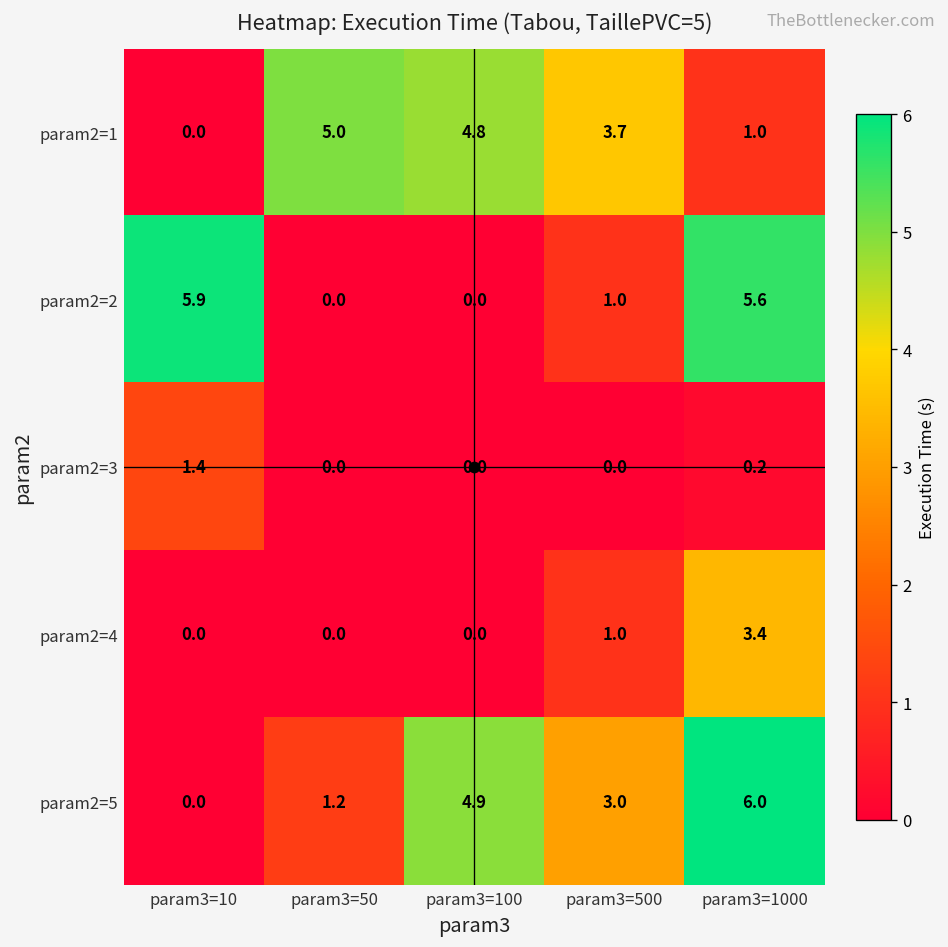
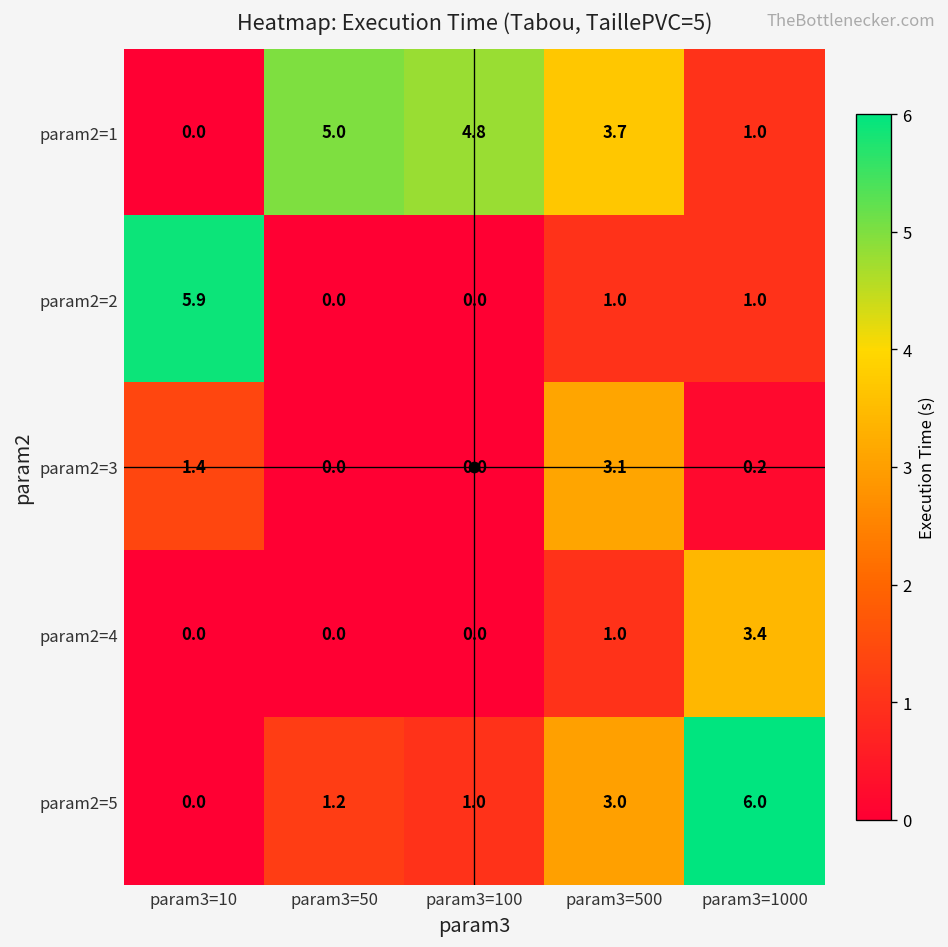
  {
    "param2=1": {
      "param3=10": 0.0,
      "param3=50": 5.0,
      "param3=100": 4.8,
      "param3=500": 3.7,
      "param3=1000": 1.0
    },
    "param2=2": {
      "param3=10": 5.9,
      "param3=50": 0.0,
      "param3=100": 0.0,
      "param3=500": 1.0,
-     "param3=1000": 5.6
+     "param3=1000": 1.0
    },
    "param2=3": {
      "param3=10": 1.4,
      "param3=50": 0.0,
-     "param3=500": 0.0,
+     "param3=500": 3.1,
      "param3=1000": 0.2
    },
    "param2=4": {
      "param3=10": 0.0,
      "param3=50": 0.0,
      "param3=100": 0.0,
      "param3=500": 1.0,
      "param3=1000": 3.4
    },
    "param2=5": {
      "param3=10": 0.0,
      "param3=50": 1.2,
-     "param3=100": 4.9,
+     "param3=100": 1.0,
      "param3=500": 3.0,
      "param3=1000": 6.0
    }
  }
